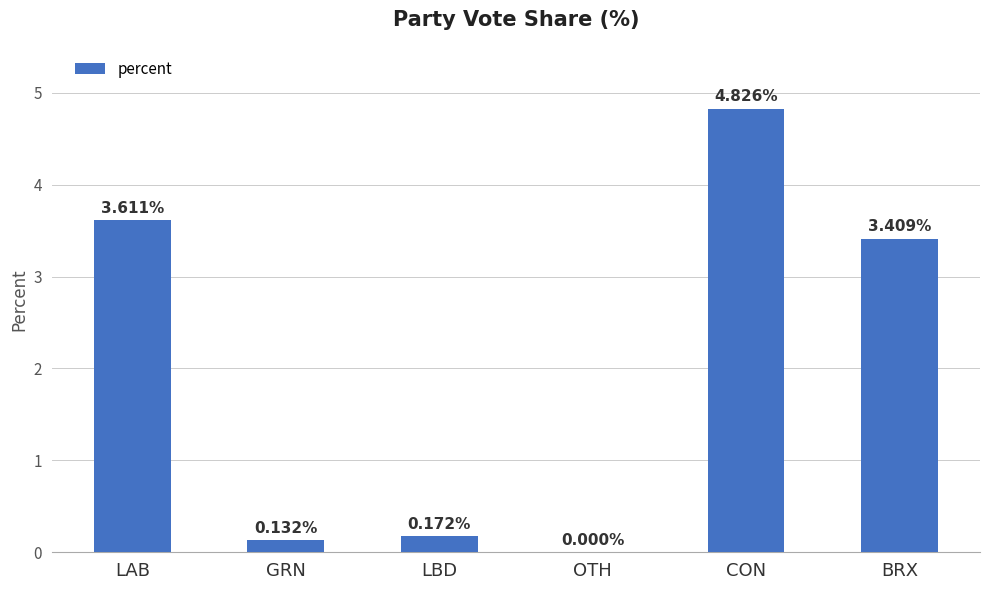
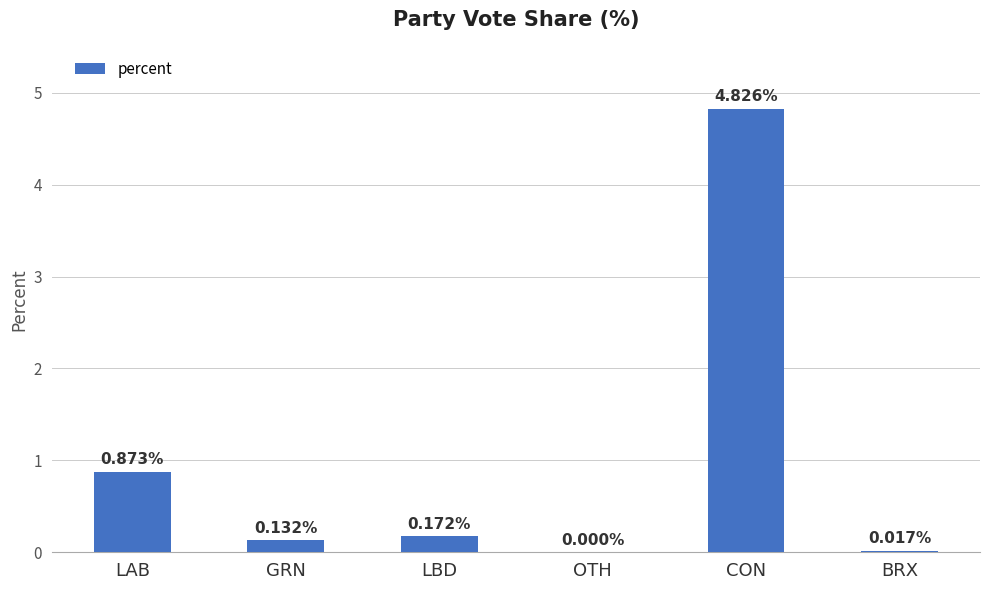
  {
-   "LAB": "3.611%",
+   "LAB": "0.873%",
    "GRN": "0.132%",
    "LBD": "0.172%",
    "OTH": "0.000%",
    "CON": "4.826%",
-   "BRX": "3.409%"
+   "BRX": "0.017%"
  }
